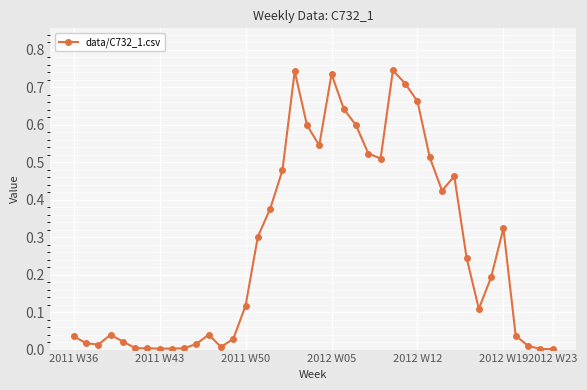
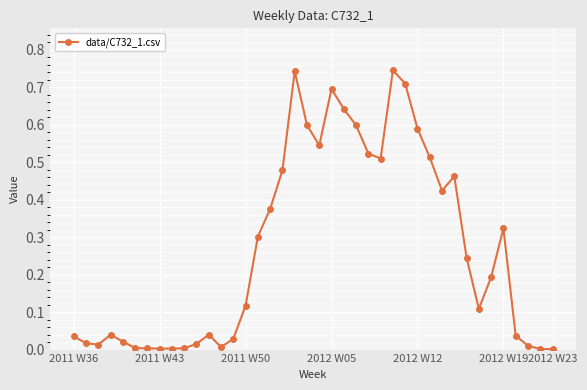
  {
    "2011 W36": 0.04,
    "2011 W43": 0.00,
    "2011 W50": 0.12,
-   "2012 W05": 0.73,
-   "2012 W12": 0.66,
+   "2012 W05": 0.70,
+   "2012 W12": 0.59,
    "2012 W19": 0.32,
    "2012 W23": 0.00
  }
